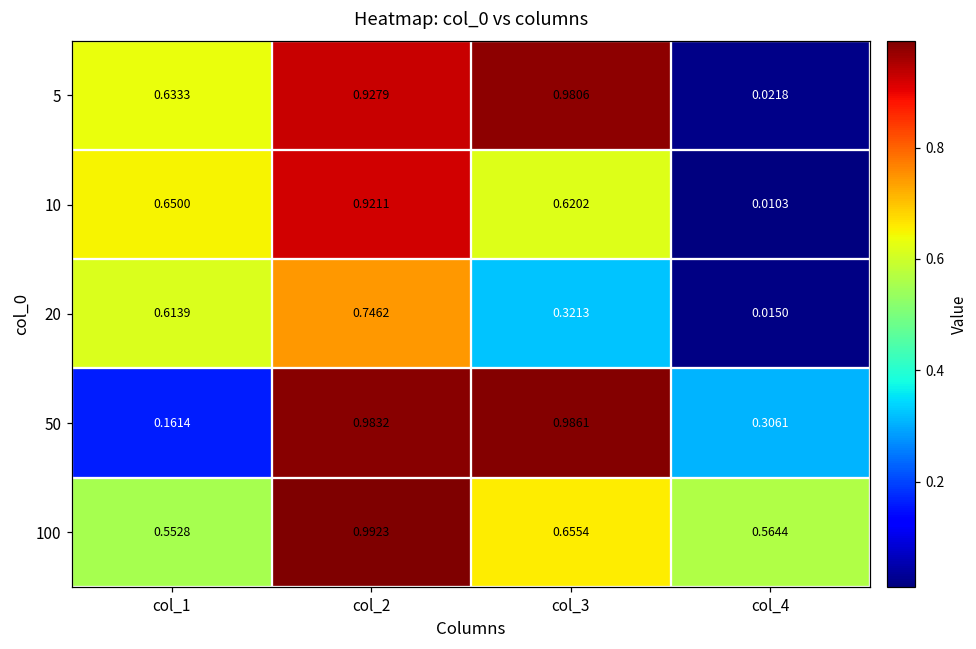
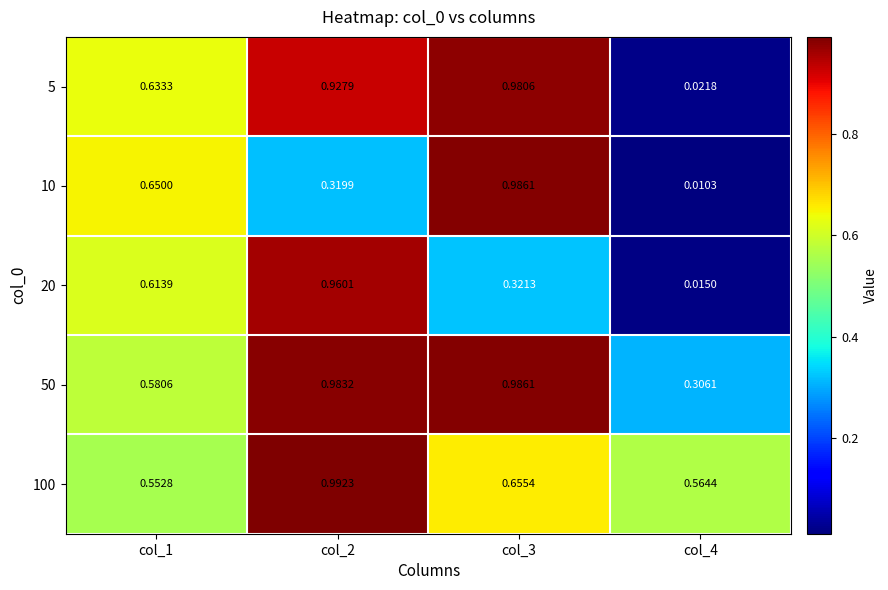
  {
    "5": {
      "col_1": 0.6333,
      "col_2": 0.9279,
      "col_3": 0.9806,
      "col_4": 0.0218
    },
    "10": {
      "col_1": 0.6500,
-     "col_2": 0.9211,
-     "col_3": 0.6202,
+     "col_2": 0.3199,
+     "col_3": 0.9861,
      "col_4": 0.0103
    },
    "20": {
      "col_1": 0.6139,
-     "col_2": 0.7462,
+     "col_2": 0.9601,
      "col_3": 0.3213,
      "col_4": 0.0150
    },
    "50": {
-     "col_1": 0.1614,
+     "col_1": 0.5806,
      "col_2": 0.9832,
      "col_3": 0.9861,
      "col_4": 0.3061
    },
    "100": {
      "col_1": 0.5528,
      "col_2": 0.9923,
      "col_3": 0.6554,
      "col_4": 0.5644
    }
  }
